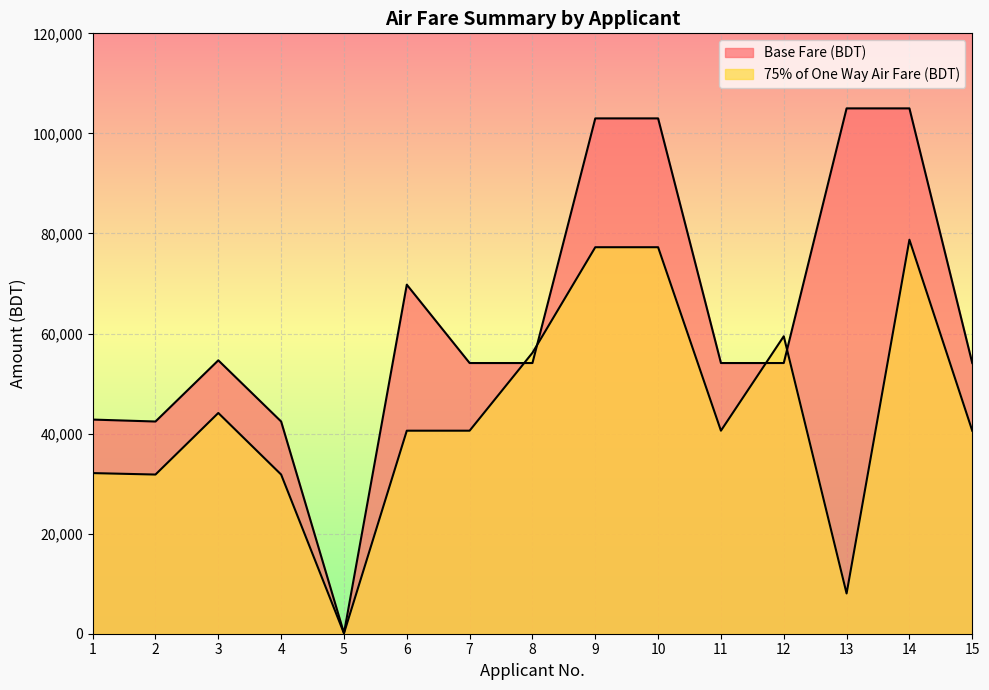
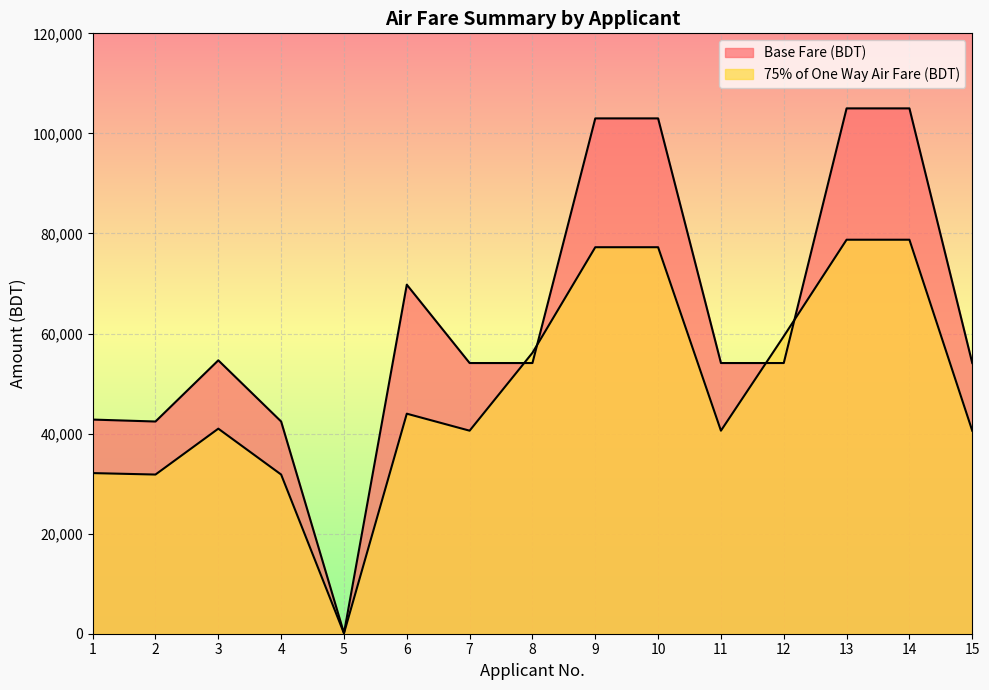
  {
    "Base Fare (BDT)": {
      "1": "43,000",
      "2": "42,000",
      "3": "55,000",
      "4": "42,000",
      "6": "70,000",
      "7": "54,000",
      "8": "54,000",
      "9": "103,000",
      "10": "103,000",
      "11": "54,000",
      "12": "54,000",
      "13": "105,000",
      "14": "105,000",
      "15": "54,000"
    },
    "75% of One Way Air Fare (BDT)": {
      "1": "32,000",
      "2": "32,000",
-     "3": "44,000",
+     "3": "41,000",
      "4": "32,000",
-     "6": "41,000",
+     "6": "44,000",
      "7": "41,000",
      "8": "56,000",
      "9": "77,000",
      "10": "77,000",
      "11": "41,000",
      "12": "59,000",
-     "13": "8,000",
+     "13": "79,000",
      "14": "79,000",
      "15": "41,000"
    }
  }
